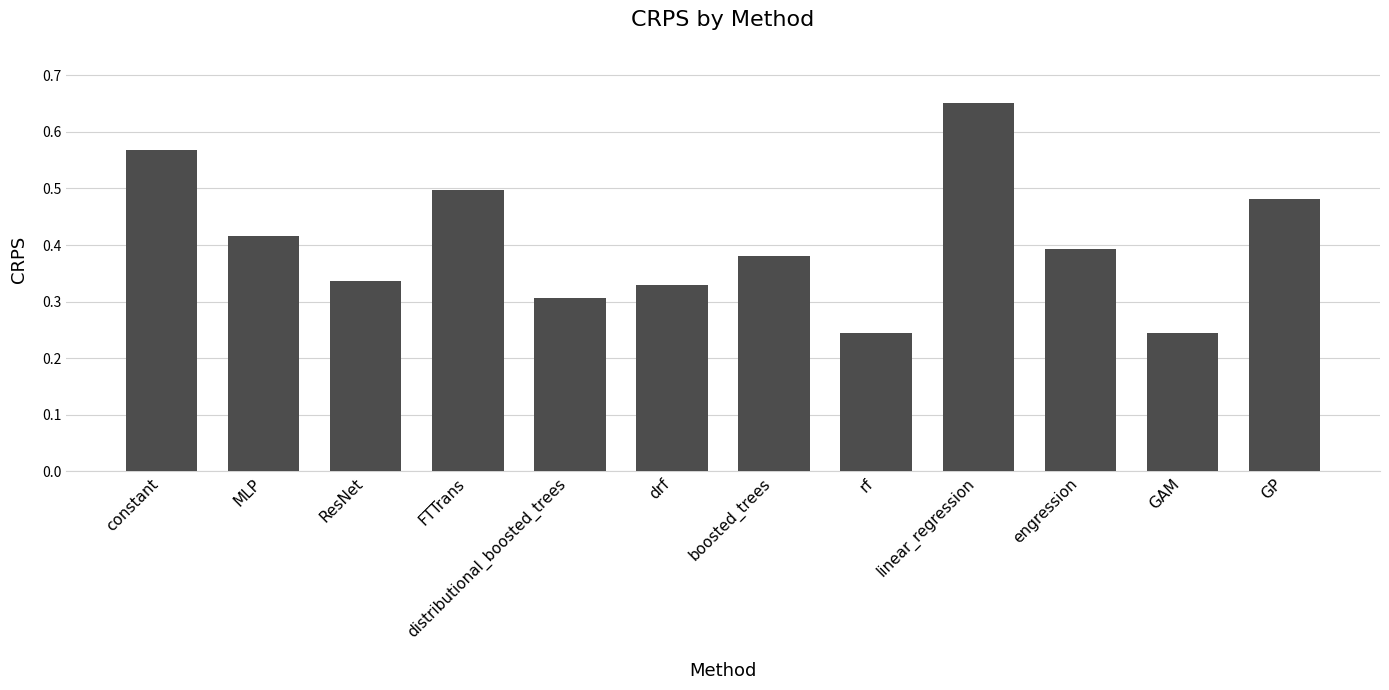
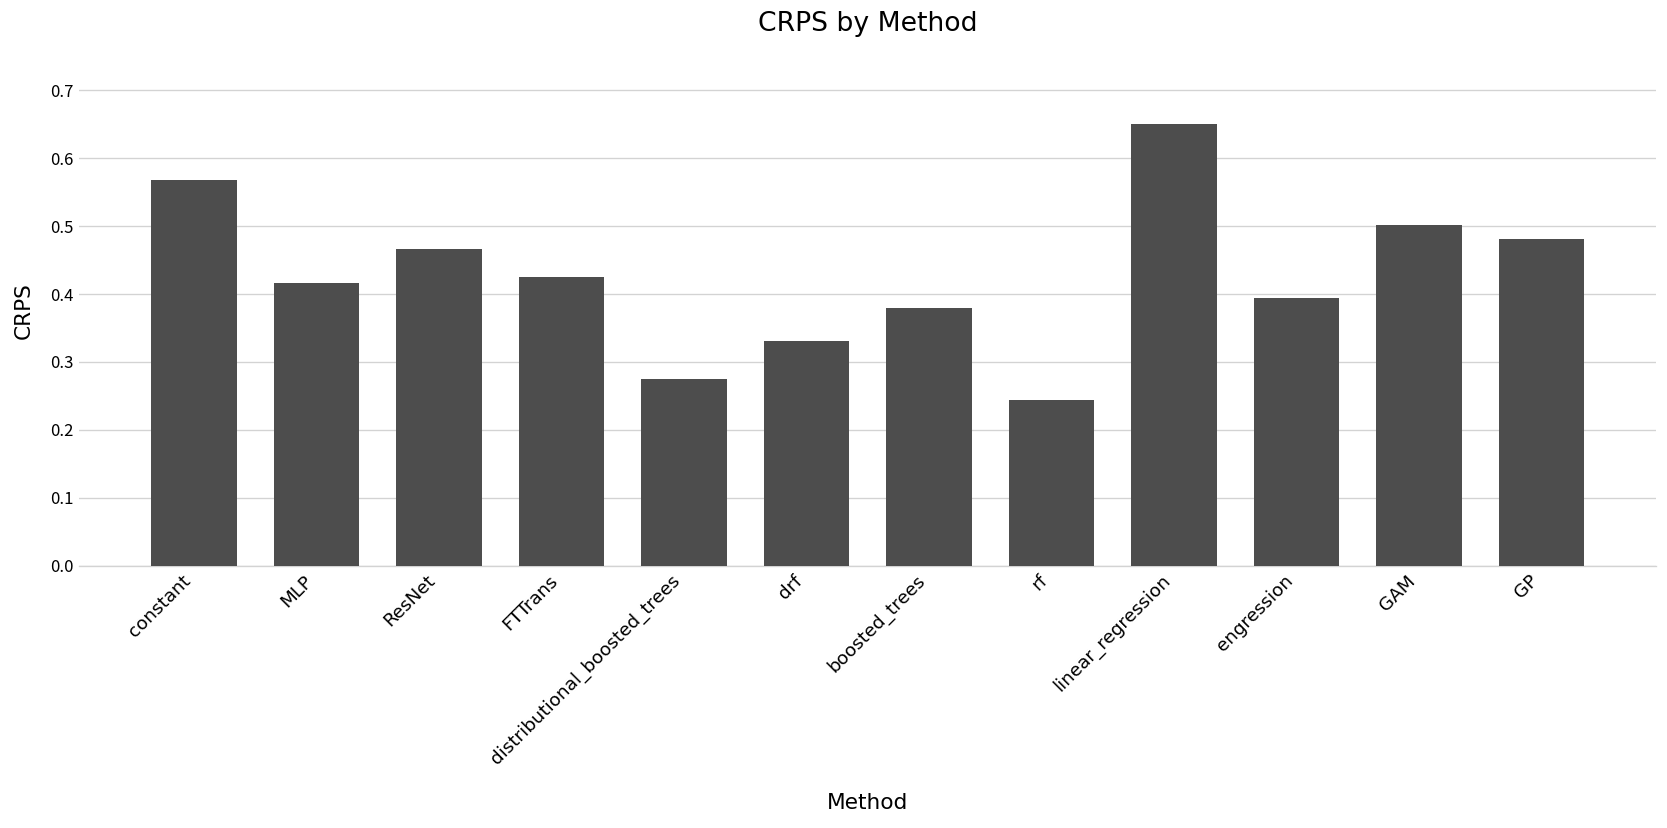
  {
    "constant": 0.57,
    "MLP": 0.42,
-   "ResNet": 0.34,
-   "FTTrans": 0.50,
-   "distributional_boosted_trees": 0.31,
+   "ResNet": 0.47,
+   "FTTrans": 0.42,
+   "distributional_boosted_trees": 0.28,
    "drf": 0.33,
    "boosted_trees": 0.38,
    "rf": 0.24,
    "linear_regression": 0.65,
    "engression": 0.39,
-   "GAM": 0.24,
+   "GAM": 0.50,
    "GP": 0.48
  }
